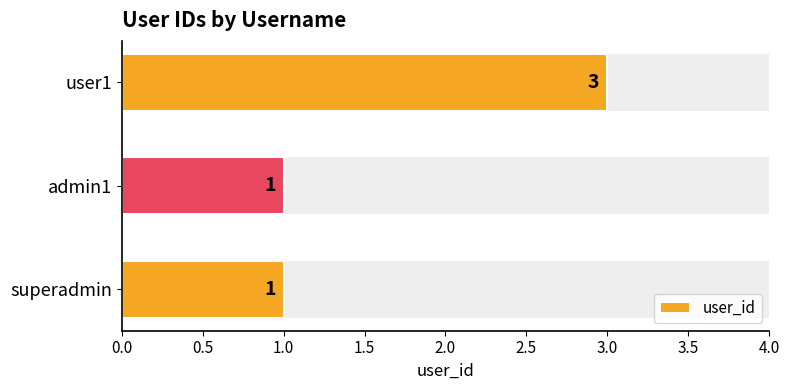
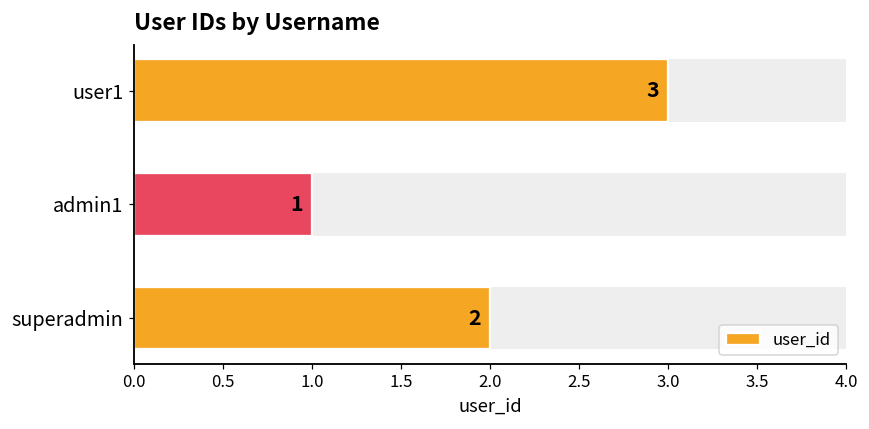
  {
    "user_id": {
-     "superadmin": 1
+     "superadmin": 2
    }
  }
